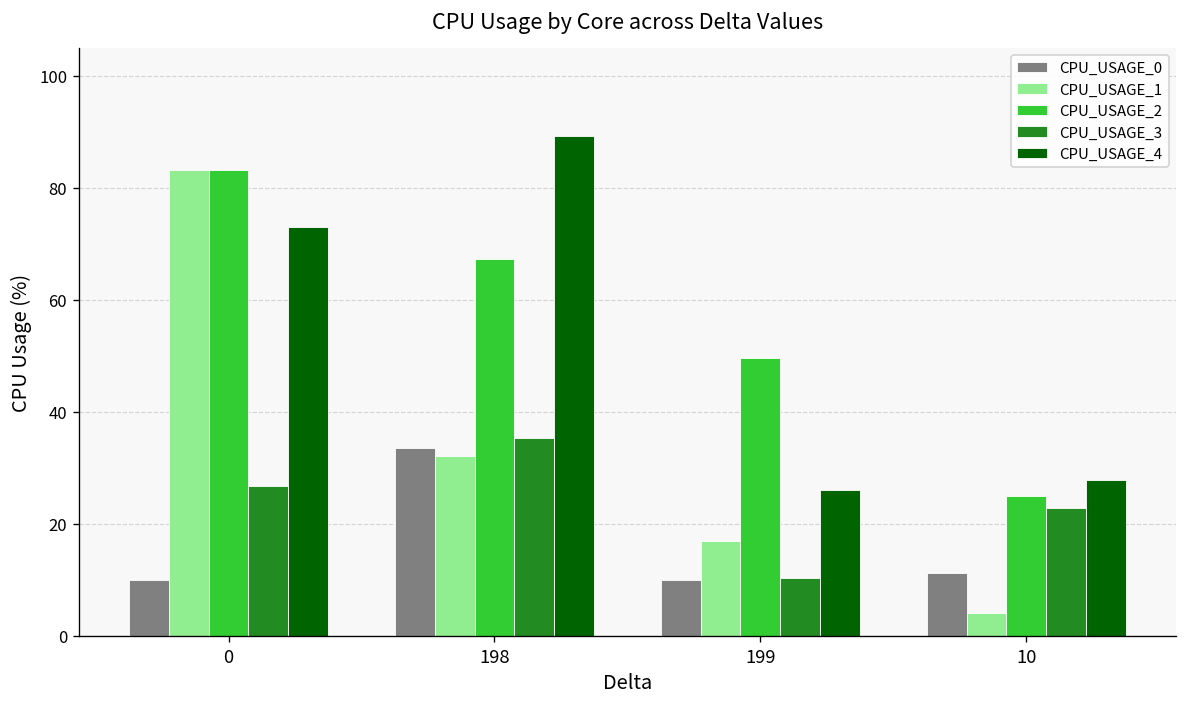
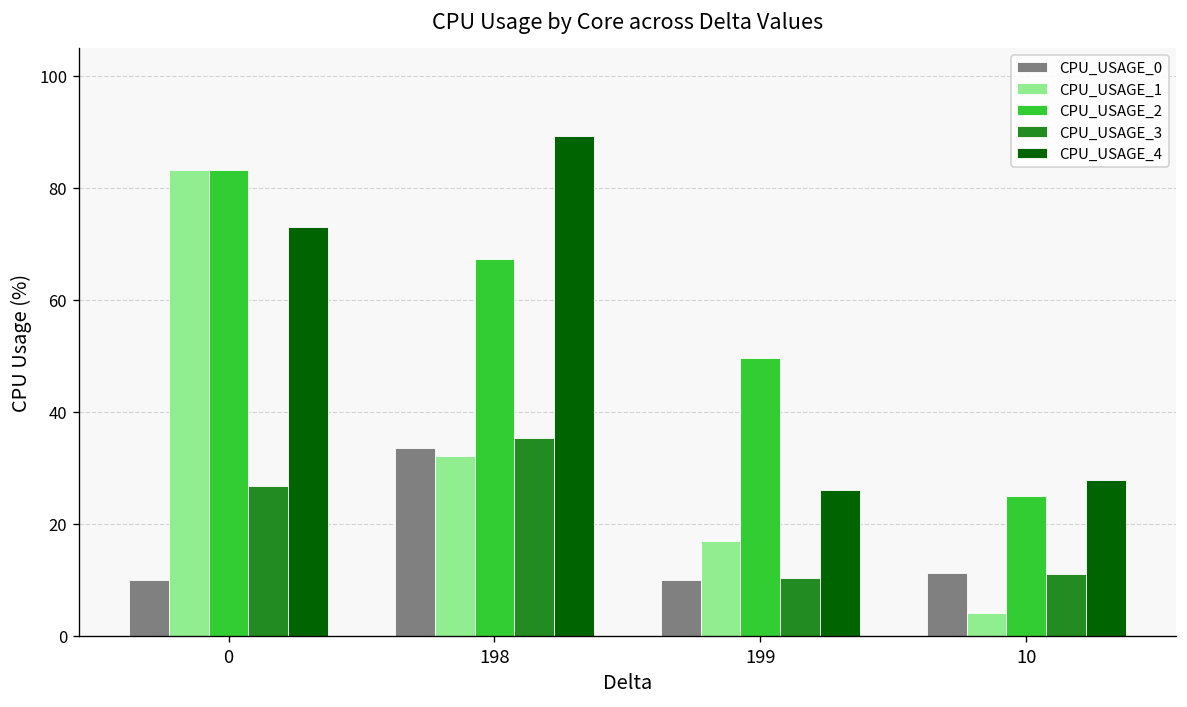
  {
    "CPU_USAGE_0": {
      "0": 10,
      "198": 34,
      "199": 10,
      "10": 11
    },
    "CPU_USAGE_1": {
      "0": 83,
      "198": 32,
      "199": 17,
      "10": 4
    },
    "CPU_USAGE_2": {
      "0": 83,
      "198": 67,
      "199": 50,
      "10": 25
    },
    "CPU_USAGE_3": {
      "0": 27,
      "198": 35,
      "199": 10,
-     "10": 23
+     "10": 11
    },
    "CPU_USAGE_4": {
      "0": 73,
      "198": 89,
      "199": 26,
      "10": 28
    }
  }
